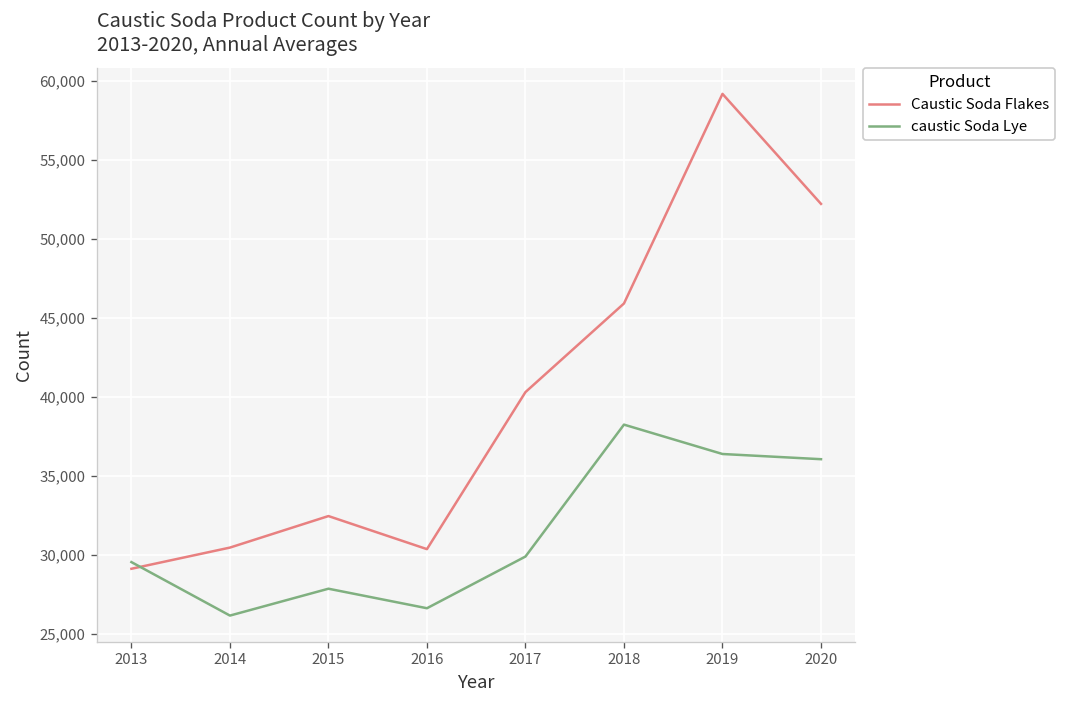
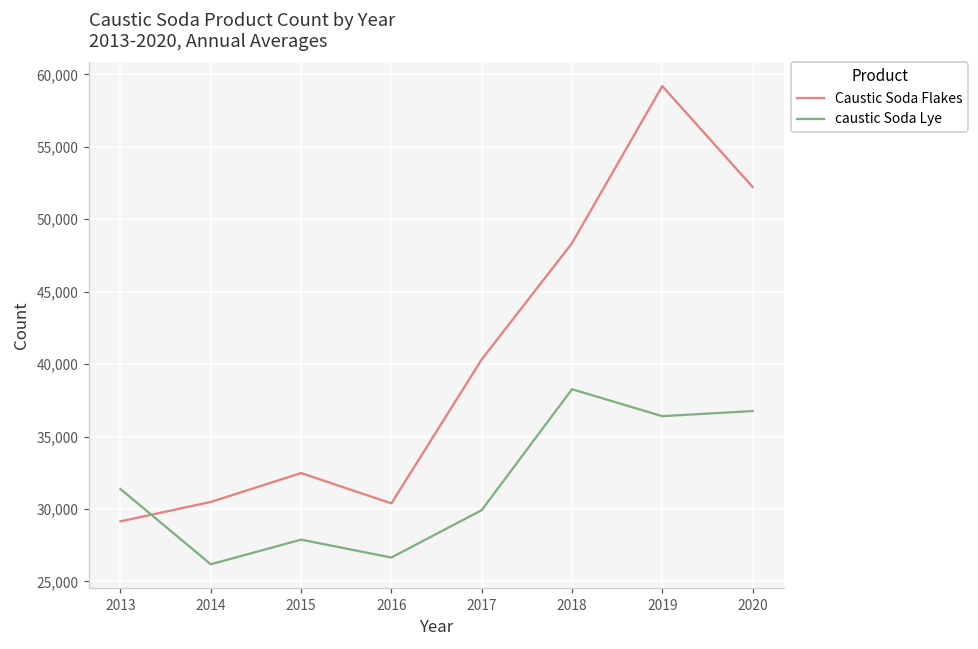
  {
    "Caustic Soda Flakes": {
      "2013": "29,100",
      "2014": "30,500",
      "2015": "32,500",
      "2016": "30,400",
      "2017": "40,300",
-     "2018": "45,900",
+     "2018": "48,300",
      "2019": "59,200",
      "2020": "52,200"
    },
    "caustic Soda Lye": {
-     "2013": "29,600",
+     "2013": "31,400",
      "2014": "26,200",
      "2015": "27,900",
      "2016": "26,600",
      "2017": "29,900",
      "2018": "38,300",
      "2019": "36,400",
-     "2020": "36,100"
+     "2020": "36,800"
    }
  }
